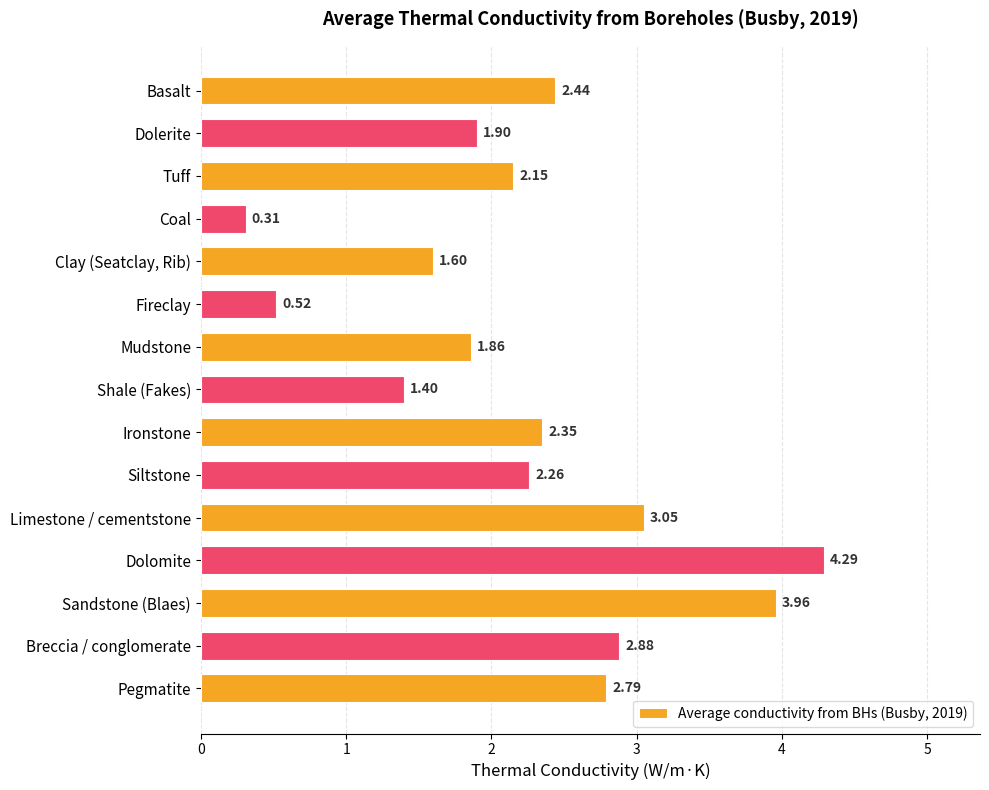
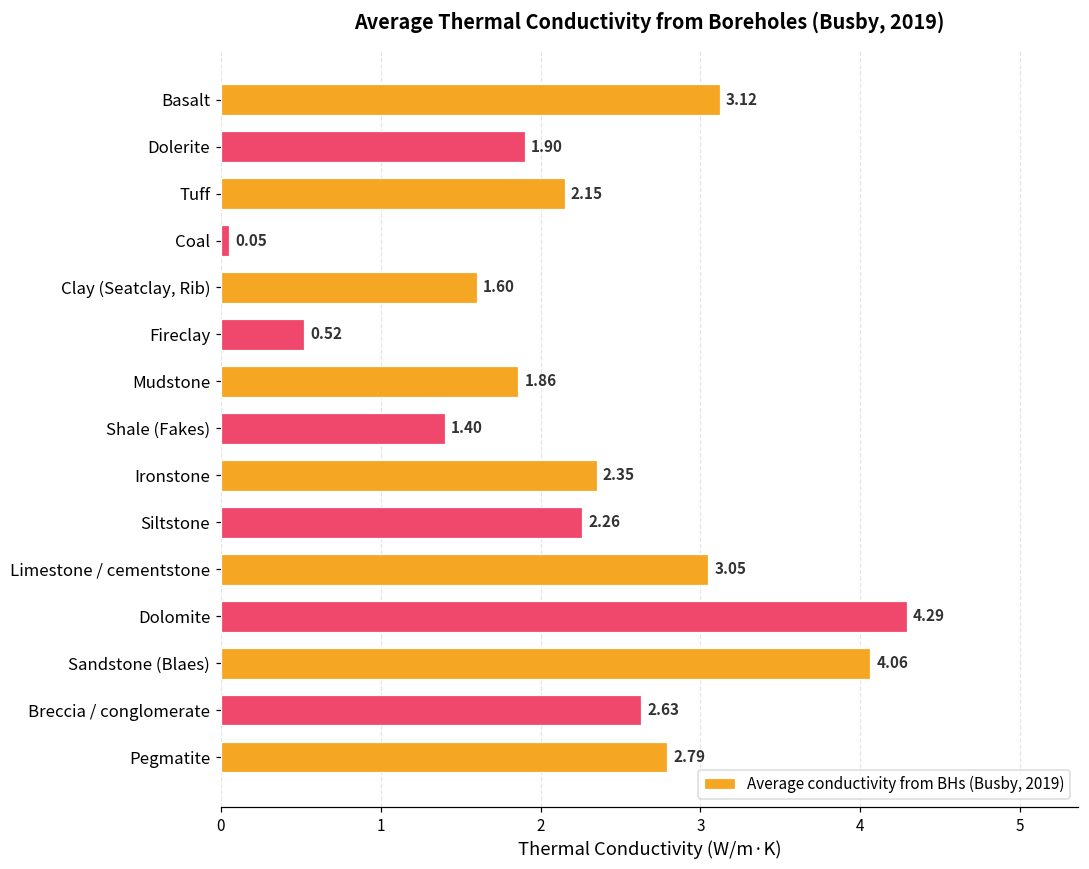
  {
-   "Basalt": 2.44,
+   "Basalt": 3.12,
    "Dolerite": 1.90,
    "Tuff": 2.15,
-   "Coal": 0.31,
+   "Coal": 0.05,
    "Clay (Seatclay, Rib)": 1.60,
    "Fireclay": 0.52,
    "Mudstone": 1.86,
    "Shale (Fakes)": 1.40,
    "Ironstone": 2.35,
    "Siltstone": 2.26,
    "Limestone / cementstone": 3.05,
    "Dolomite": 4.29,
-   "Sandstone (Blaes)": 3.96,
-   "Breccia / conglomerate": 2.88,
+   "Sandstone (Blaes)": 4.06,
+   "Breccia / conglomerate": 2.63,
    "Pegmatite": 2.79
  }
